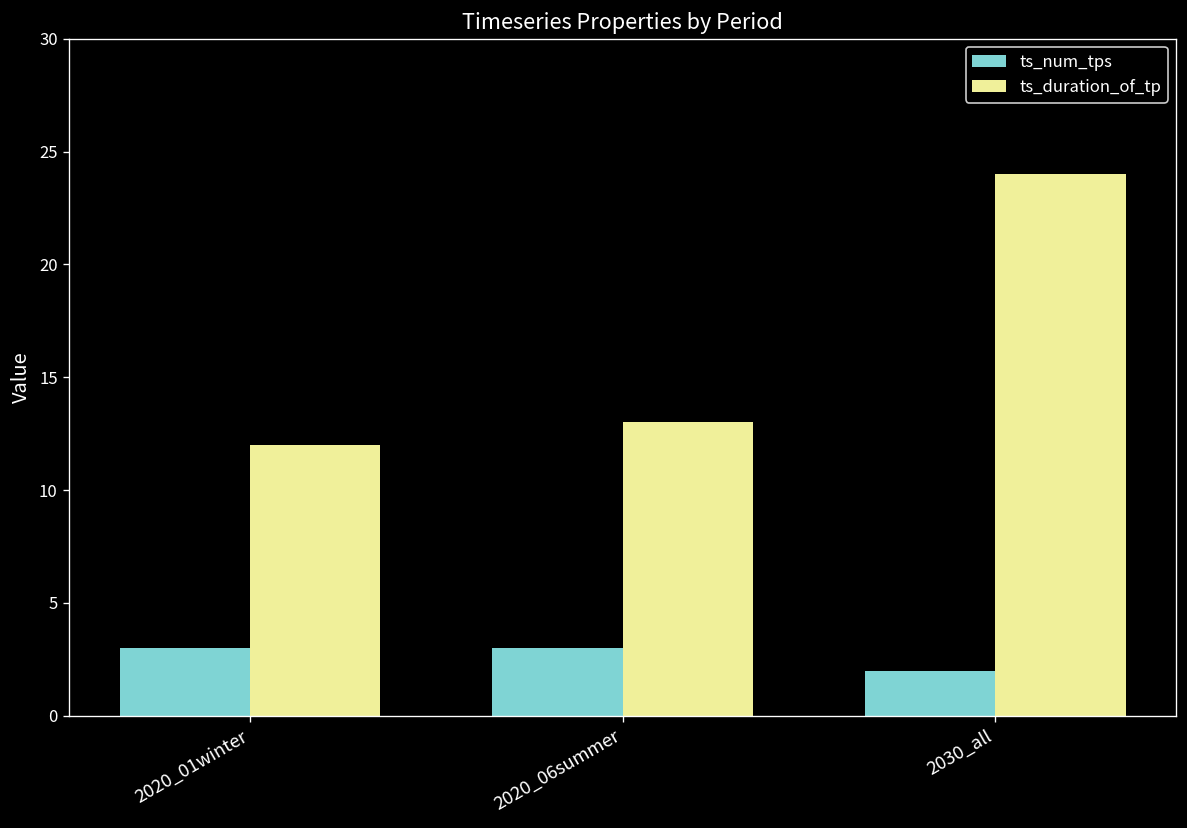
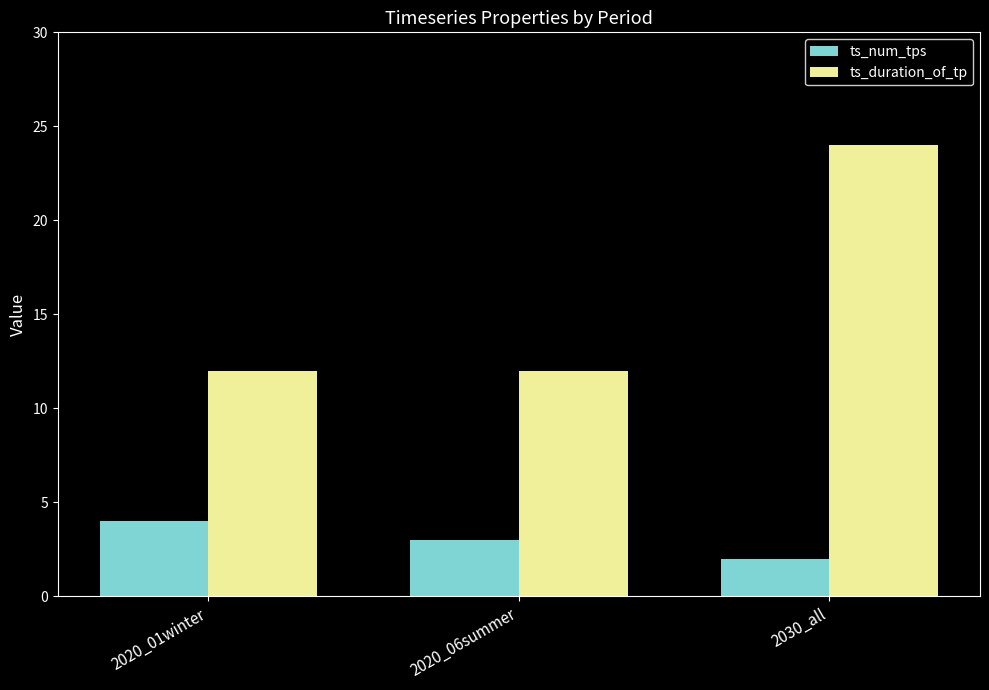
  {
    "ts_num_tps": {
-     "2020_01winter": 3,
+     "2020_01winter": 4,
      "2020_06summer": 3,
      "2030_all": 2
    },
    "ts_duration_of_tp": {
      "2020_01winter": 12,
-     "2020_06summer": 13,
+     "2020_06summer": 12,
      "2030_all": 24
    }
  }
